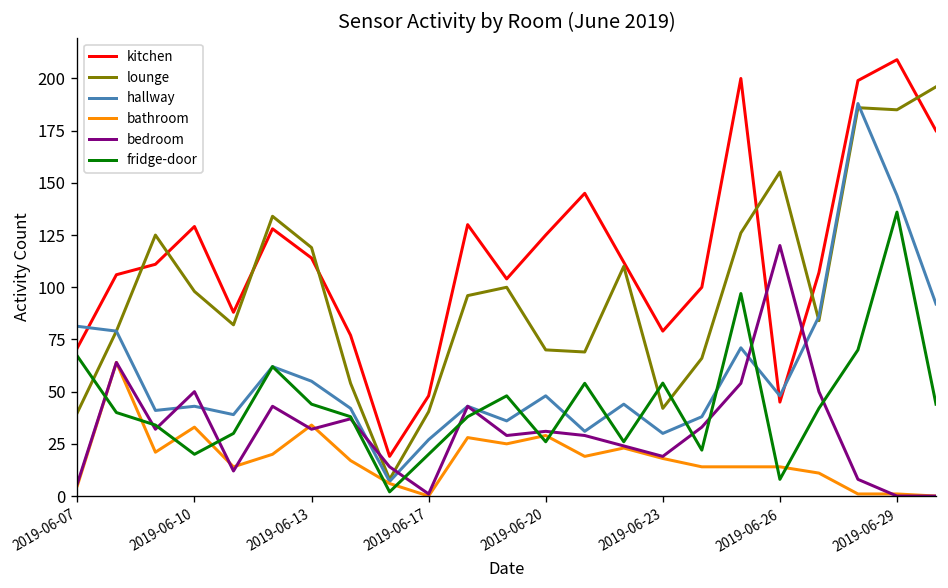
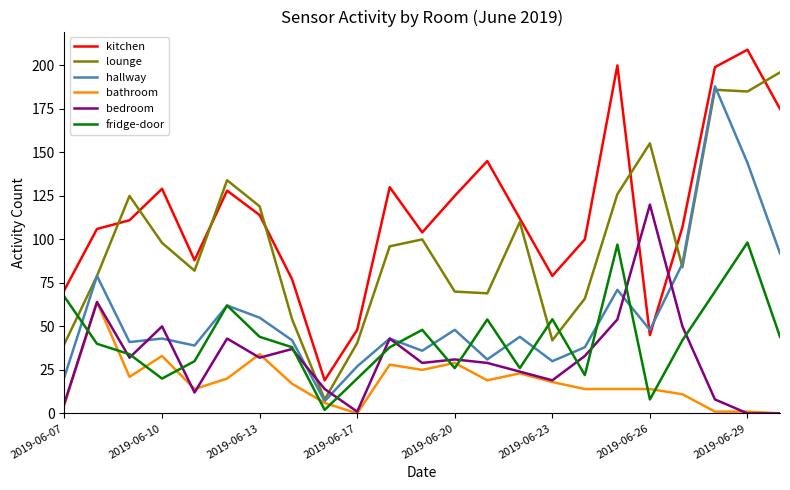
  {
    "kitchen": {
      "2019-06-07": 71,
      "2019-06-10": 129,
      "2019-06-13": 114,
      "2019-06-17": 48,
      "2019-06-20": 125,
      "2019-06-23": 79,
      "2019-06-26": 45,
      "2019-06-29": 209
    },
    "lounge": {
      "2019-06-07": 40,
      "2019-06-10": 98,
      "2019-06-13": 119,
      "2019-06-17": 40,
      "2019-06-20": 70,
      "2019-06-23": 42,
      "2019-06-26": 155,
      "2019-06-29": 185
    },
    "hallway": {
-     "2019-06-07": 81,
+     "2019-06-07": 21,
      "2019-06-10": 43,
      "2019-06-13": 55,
      "2019-06-17": 27,
      "2019-06-20": 48,
      "2019-06-23": 30,
      "2019-06-26": 48,
      "2019-06-29": 144
    },
    "bathroom": {
      "2019-06-10": 33,
      "2019-06-13": 34,
      "2019-06-20": 29,
      "2019-06-26": 14
    },
    "bedroom": {
      "2019-06-10": 50,
      "2019-06-13": 32,
      "2019-06-20": 31,
      "2019-06-26": 120
    },
    "fridge-door": {
      "2019-06-07": 67,
      "2019-06-10": 20,
      "2019-06-13": 44,
      "2019-06-17": 20,
      "2019-06-20": 26,
      "2019-06-23": 54,
      "2019-06-26": 8,
-     "2019-06-29": 136
+     "2019-06-29": 98
    }
  }
